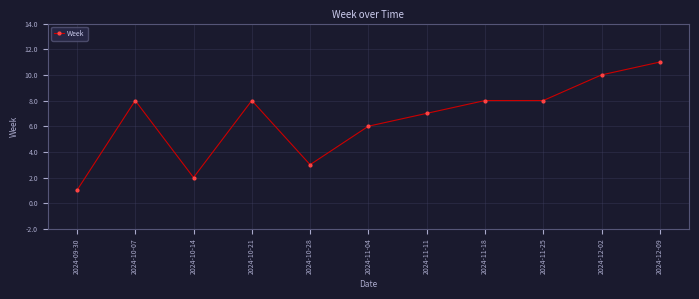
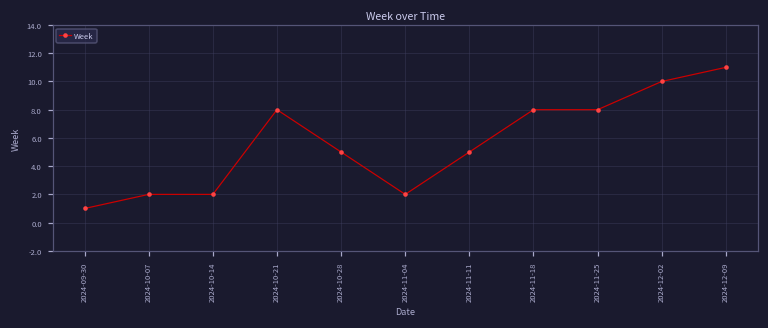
  {
    "2024-09-30": 1,
-   "2024-10-07": 8,
+   "2024-10-07": 2,
    "2024-10-14": 2,
    "2024-10-21": 8,
-   "2024-10-28": 3,
-   "2024-11-04": 6,
-   "2024-11-11": 7,
+   "2024-10-28": 5,
+   "2024-11-04": 2,
+   "2024-11-11": 5,
    "2024-11-18": 8,
    "2024-11-25": 8,
    "2024-12-02": 10,
    "2024-12-09": 11
  }
